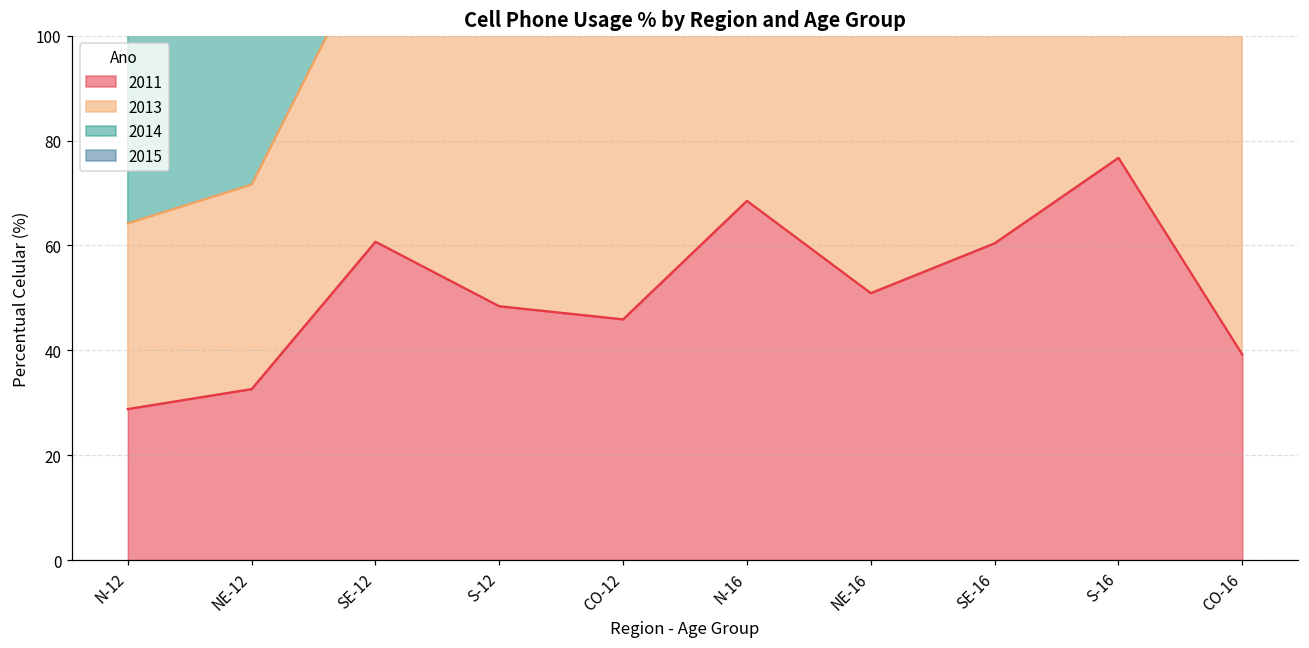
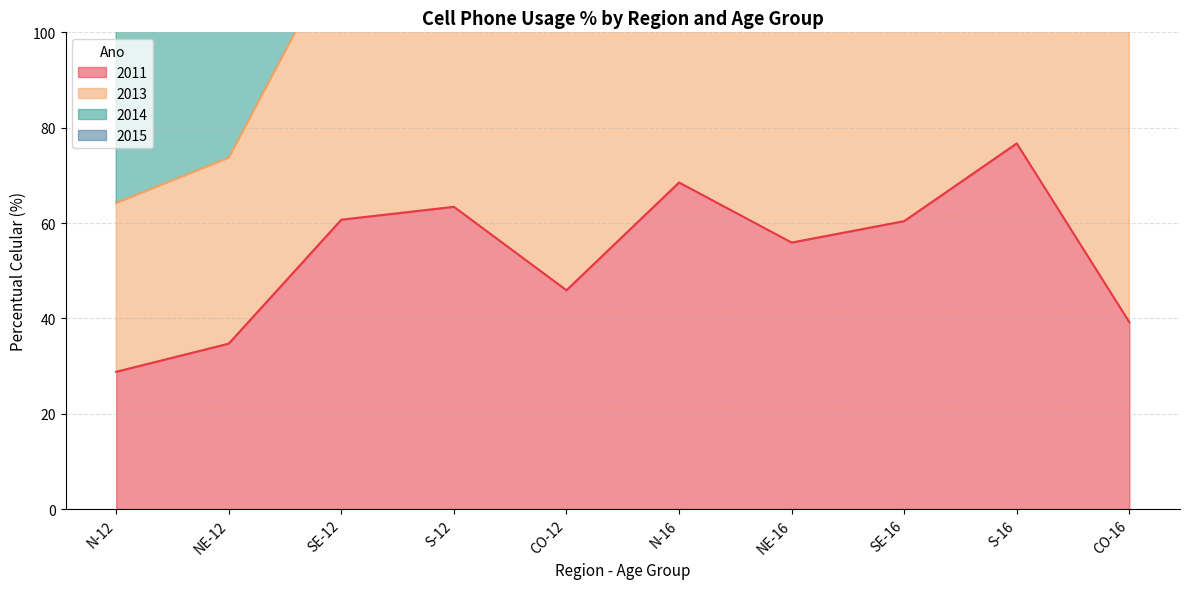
  {
    "2011": {
      "N-12": 29,
-     "NE-12": 33,
+     "NE-12": 35,
      "SE-12": 61,
-     "S-12": 48,
+     "S-12": 63,
      "CO-12": 46,
      "N-16": 69,
-     "NE-16": 51,
+     "NE-16": 56,
      "SE-16": 60,
      "S-16": 77,
      "CO-16": 39
    },
    "2013": {
      "N-12": 35,
      "NE-12": 39
    }
  }
